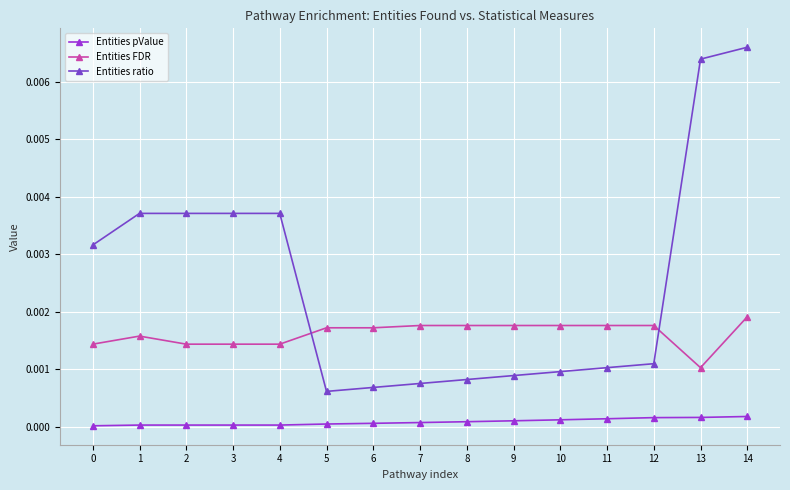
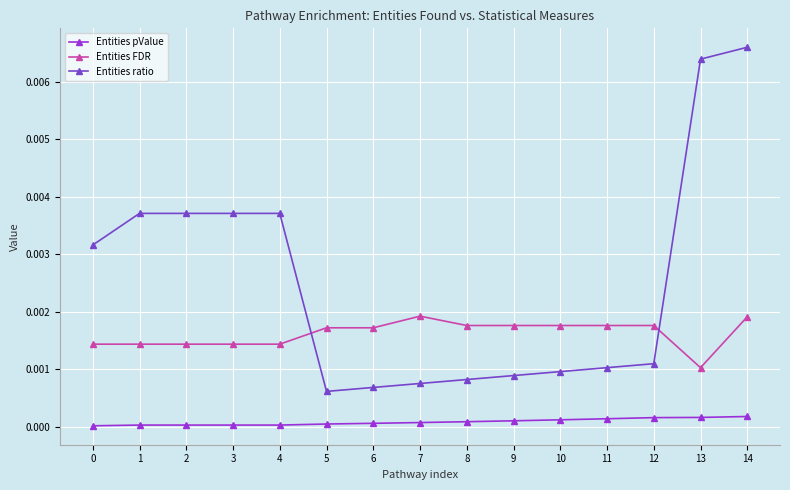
  {
    "Entities FDR": {
      "0": 0.0014,
-     "1": 0.0016,
+     "1": 0.0014,
      "2": 0.0014,
      "3": 0.0014,
      "4": 0.0014,
      "5": 0.0017,
      "6": 0.0017,
-     "7": 0.0018,
+     "7": 0.0019,
      "8": 0.0018,
      "9": 0.0018,
      "10": 0.0018,
      "11": 0.0018,
      "12": 0.0018,
      "13": 0.0010,
      "14": 0.0019
    }
  }
